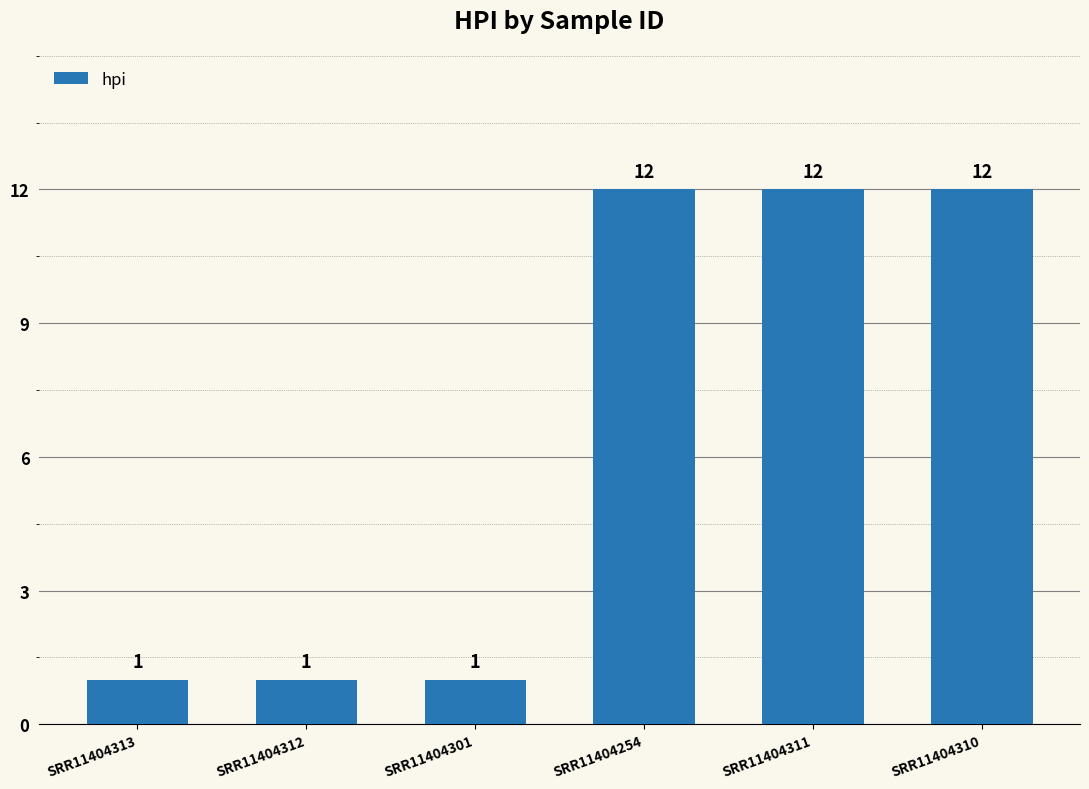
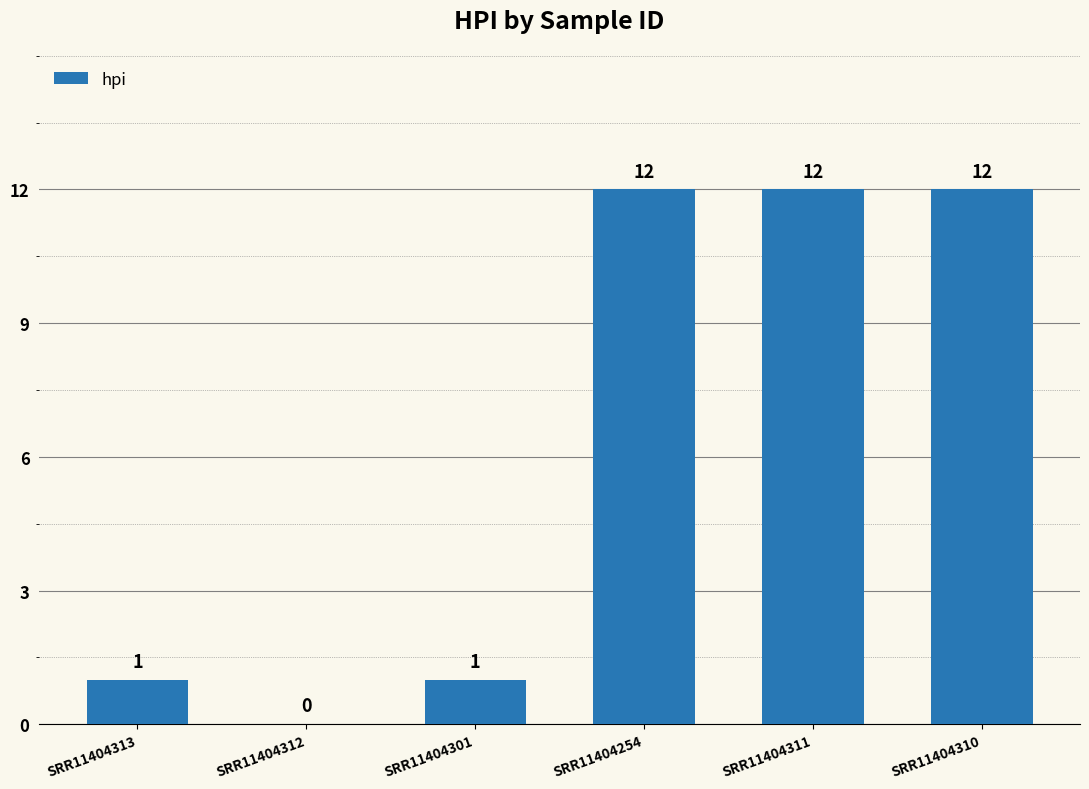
  {
    "SRR11404313": 1,
-   "SRR11404312": 1,
+   "SRR11404312": 0,
    "SRR11404301": 1,
    "SRR11404254": 12,
    "SRR11404311": 12,
    "SRR11404310": 12
  }
